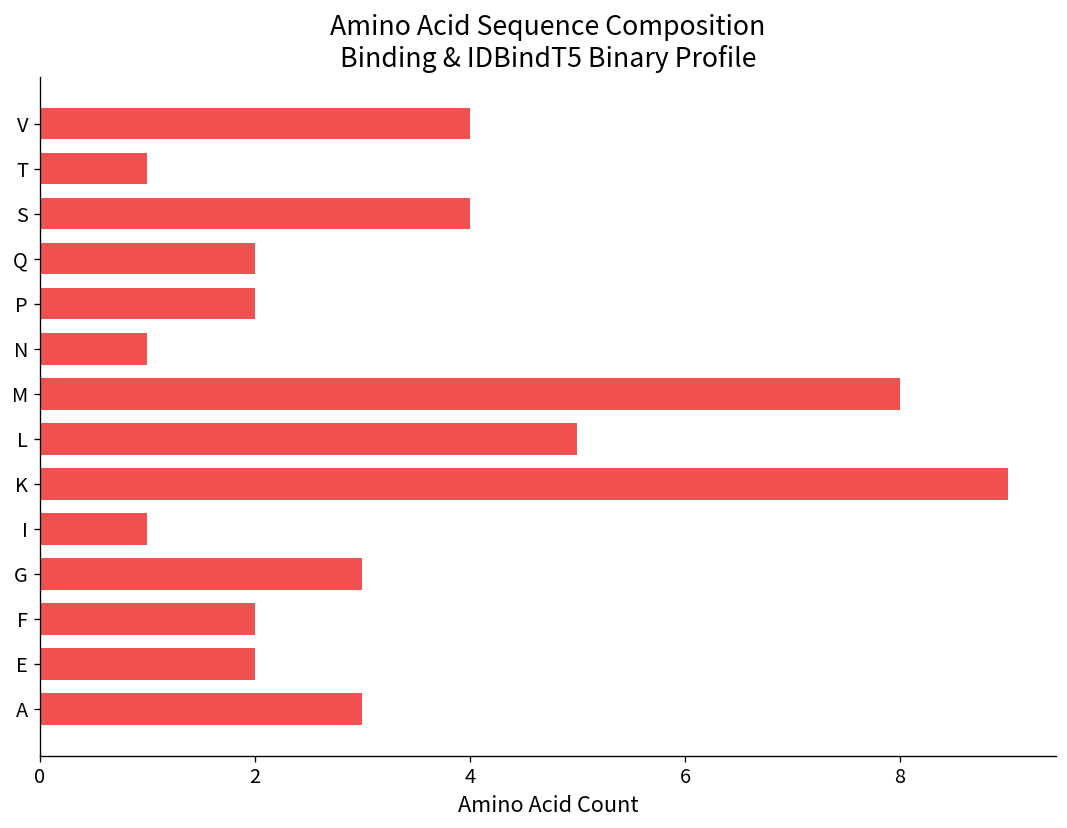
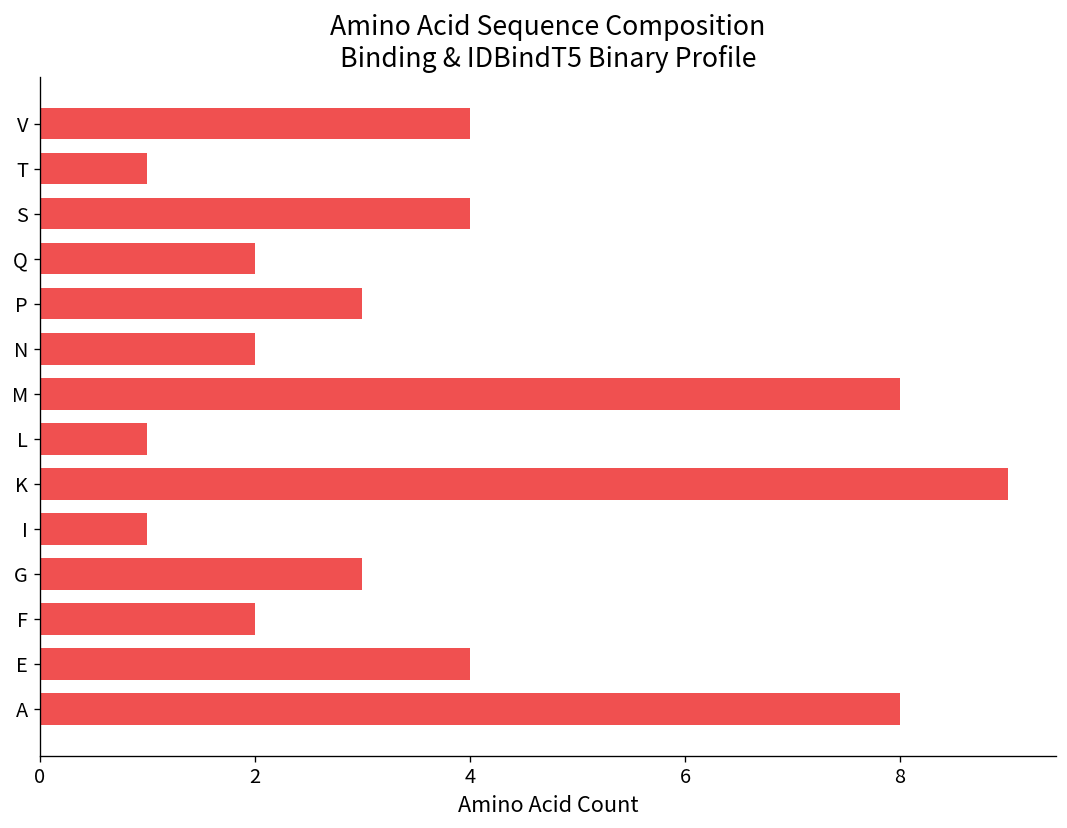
  {
    "V": 4,
    "T": 1,
    "S": 4,
    "Q": 2,
-   "P": 2,
-   "N": 1,
+   "P": 3,
+   "N": 2,
    "M": 8,
-   "L": 5,
+   "L": 1,
    "K": 9,
    "I": 1,
    "G": 3,
    "F": 2,
-   "E": 2,
-   "A": 3
+   "E": 4,
+   "A": 8
  }
